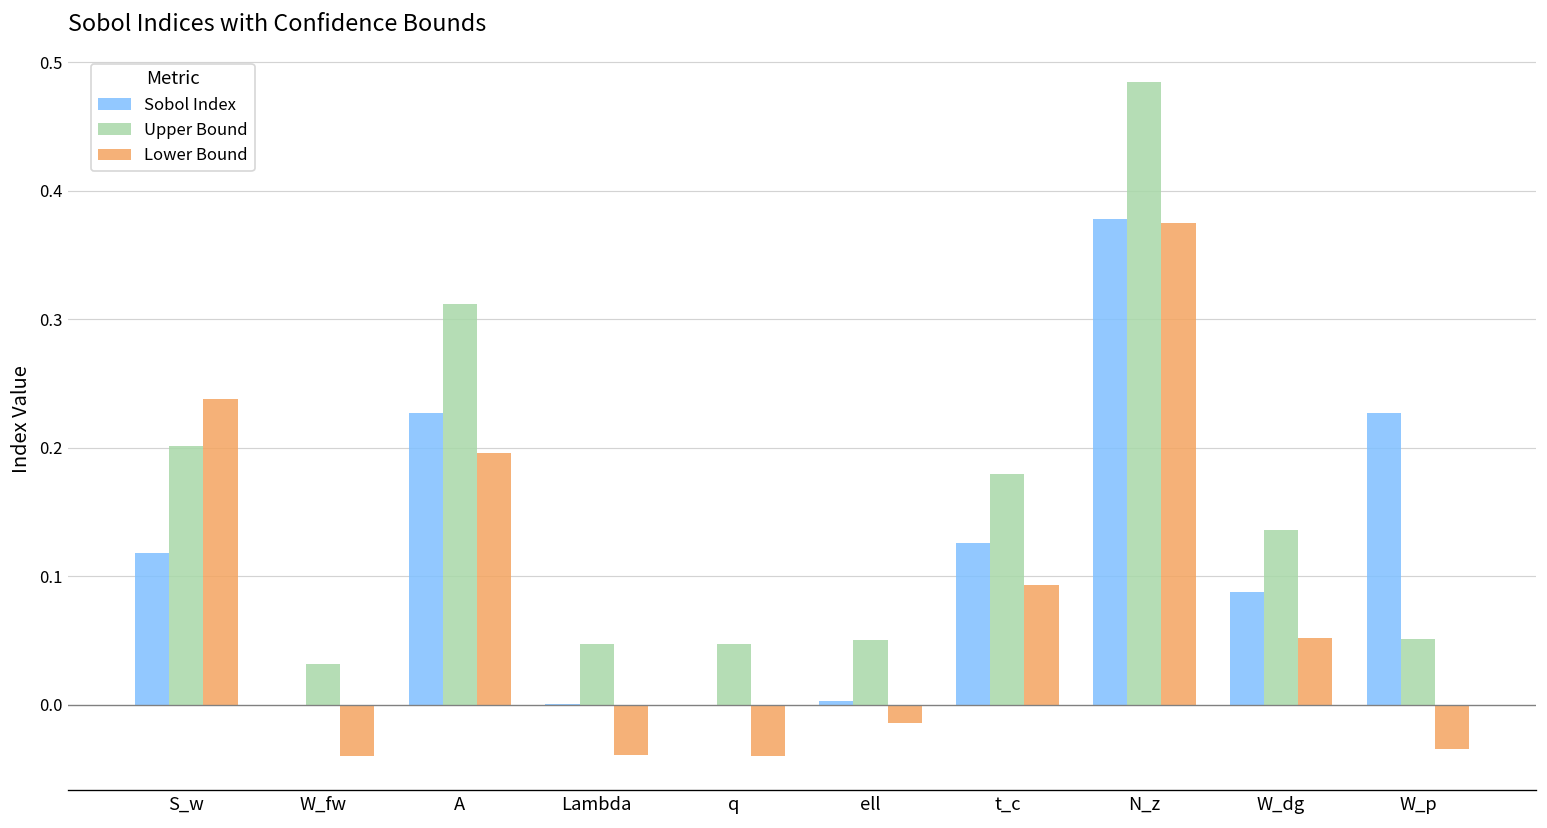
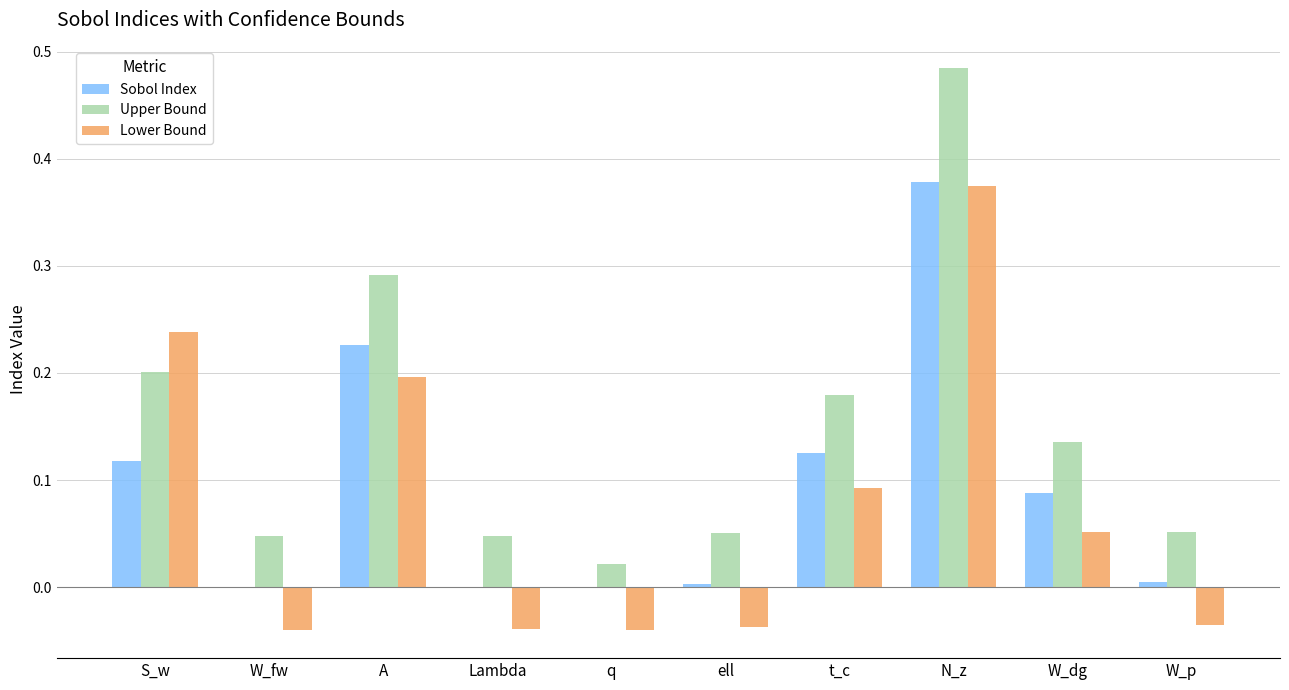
  {
    "Sobol Index": {
      "S_w": 0.118,
      "A": 0.227,
      "ell": 0.003,
      "t_c": 0.125,
      "N_z": 0.378,
      "W_dg": 0.088,
-     "W_p": 0.227
+     "W_p": 0.005
    },
    "Upper Bound": {
      "S_w": 0.201,
-     "W_fw": 0.032,
-     "A": 0.312,
+     "W_fw": 0.048,
+     "A": 0.292,
      "Lambda": 0.047,
-     "q": 0.047,
+     "q": 0.022,
      "ell": 0.050,
      "t_c": 0.180,
      "N_z": 0.485,
      "W_dg": 0.136,
      "W_p": 0.051
    },
    "Lower Bound": {
      "S_w": 0.238,
      "W_fw": -0.040,
      "A": 0.196,
      "Lambda": -0.039,
      "q": -0.040,
-     "ell": -0.014,
+     "ell": -0.037,
      "t_c": 0.093,
      "N_z": 0.375,
      "W_dg": 0.052,
      "W_p": -0.035
    }
  }
